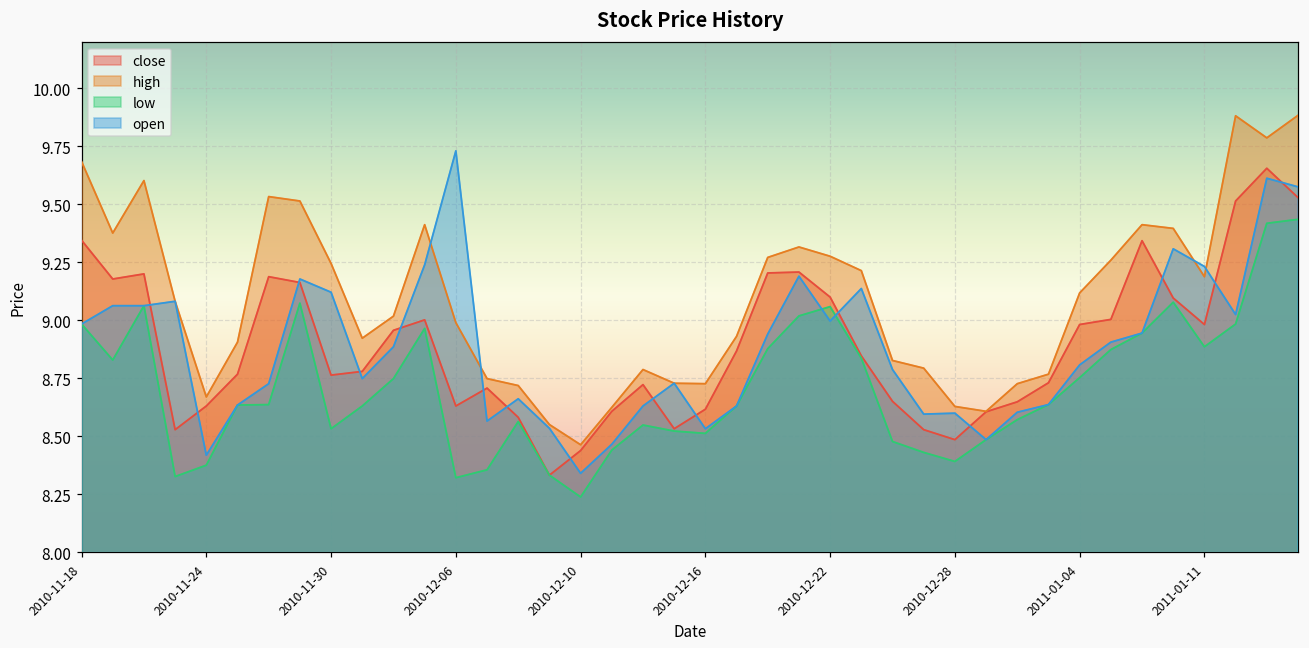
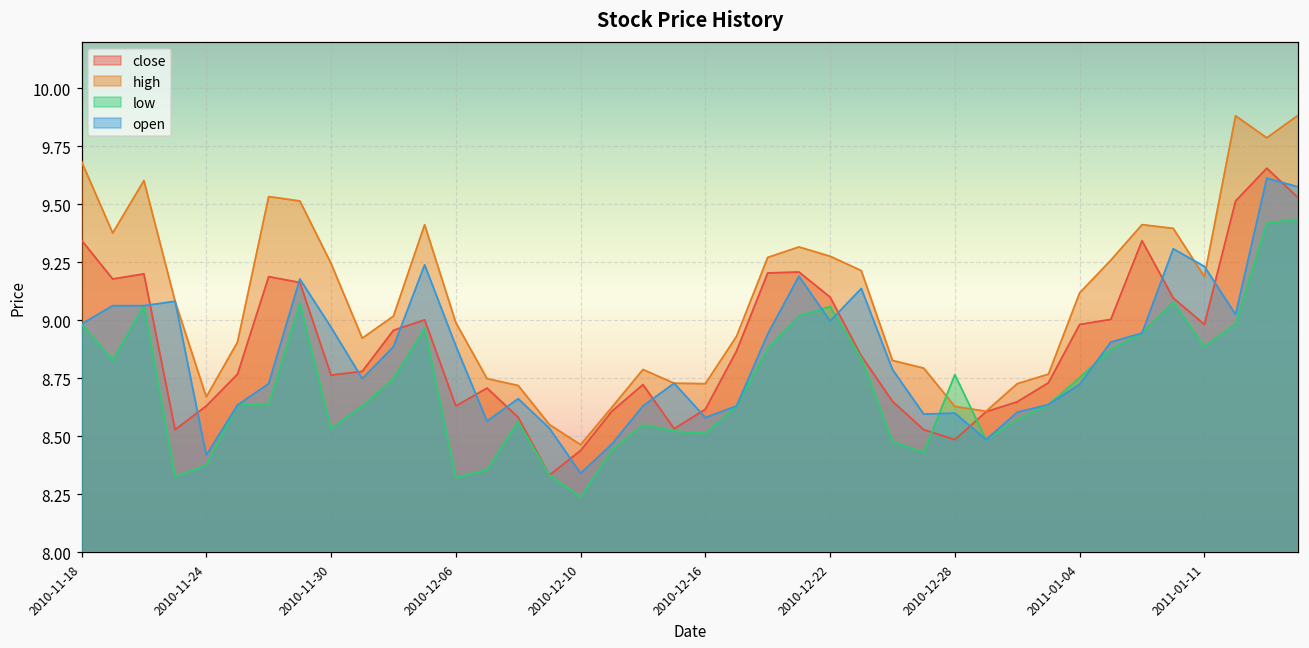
  {
    "low": {
      "2010-11-24": 8.38,
      "2010-11-30": 8.53,
      "2010-12-06": 8.32,
      "2010-12-10": 8.24,
      "2010-12-16": 8.51,
      "2010-12-22": 9.06,
-     "2010-12-28": 8.39,
+     "2010-12-28": 8.77,
      "2011-01-04": 8.75,
      "2011-01-11": 8.89
    },
    "open": {
      "2010-11-24": 8.42,
-     "2010-11-30": 9.12,
-     "2010-12-06": 9.73,
+     "2010-11-30": 8.97,
+     "2010-12-06": 8.89,
      "2010-12-10": 8.34,
-     "2010-12-16": 8.53,
+     "2010-12-16": 8.58,
      "2010-12-22": 9.00,
      "2010-12-28": 8.60,
-     "2011-01-04": 8.81,
+     "2011-01-04": 8.72,
      "2011-01-11": 9.23
    }
  }
